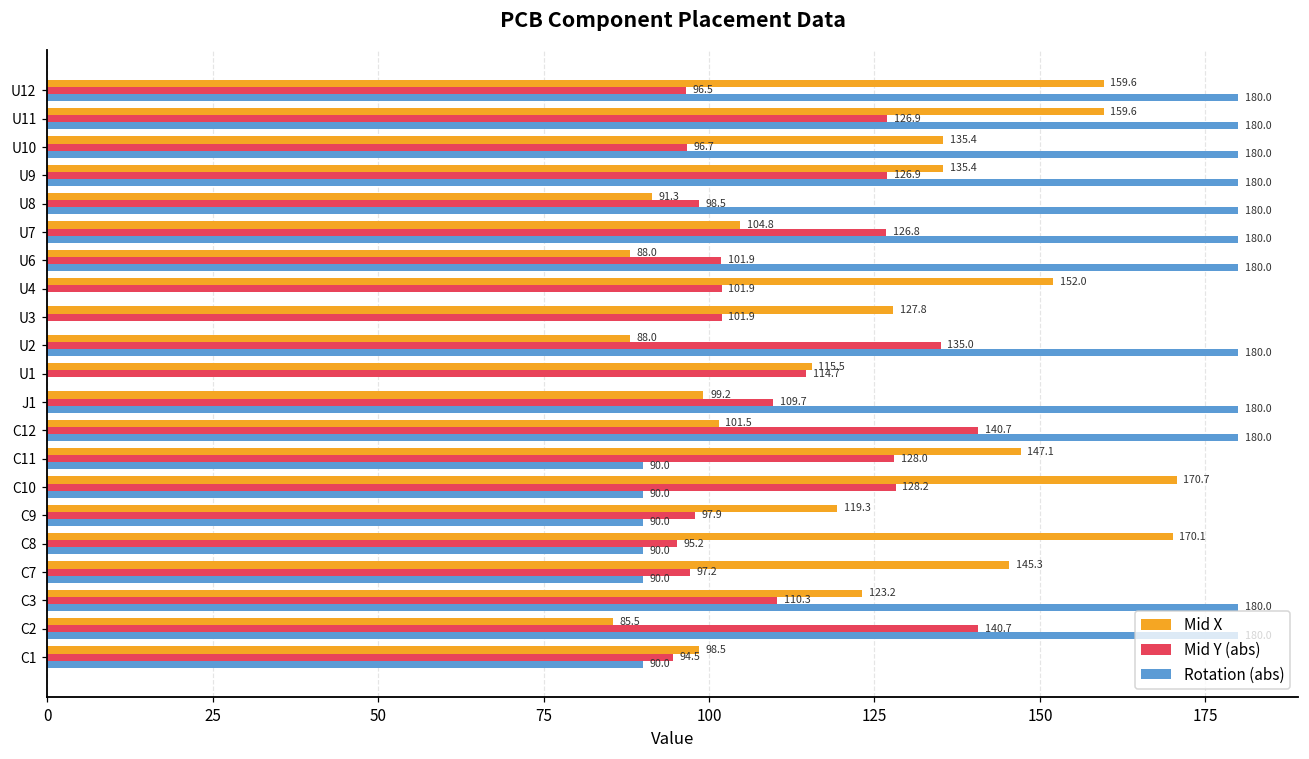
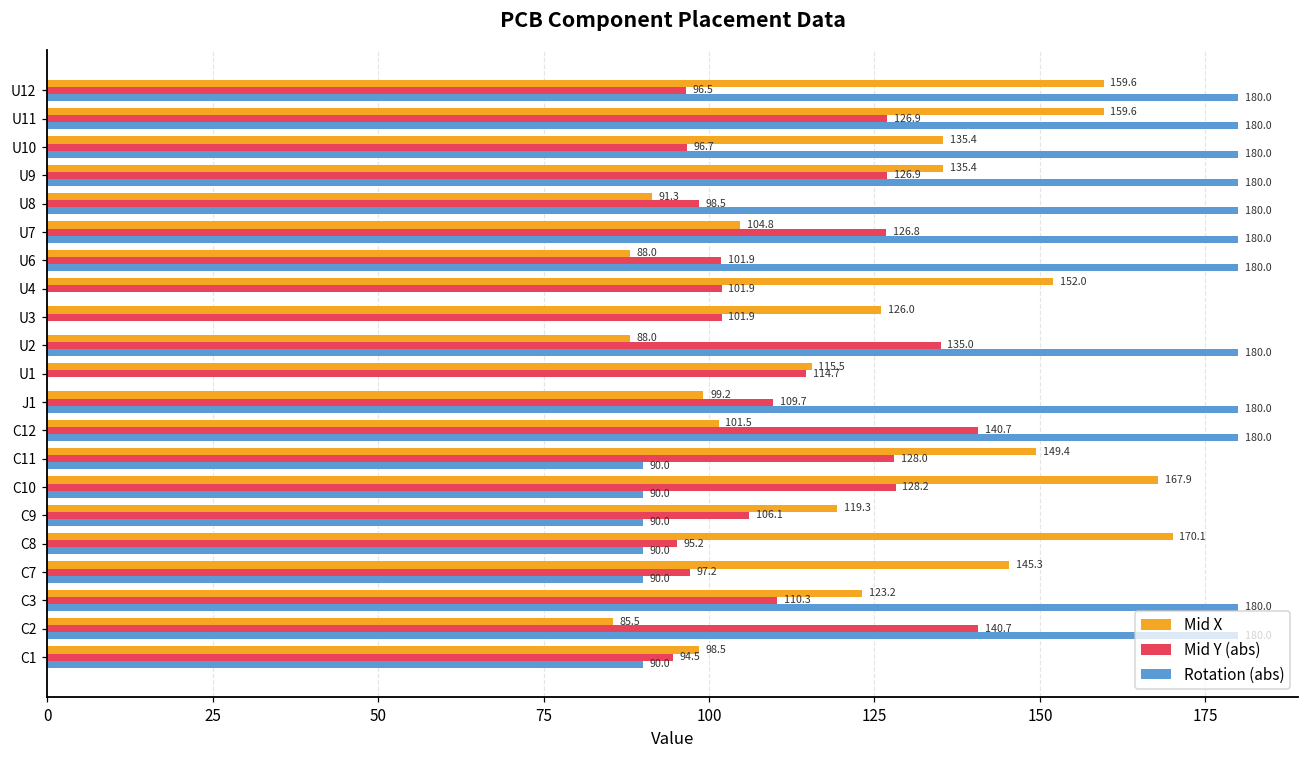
  {
    "Mid X": {
      "U12": 159.6,
      "U11": 159.6,
      "U10": 135.4,
      "U9": 135.4,
      "U8": 91.3,
      "U7": 104.8,
      "U6": 88.0,
      "U4": 152.0,
-     "U3": 127.8,
+     "U3": 126.0,
      "U2": 88.0,
      "J1": 99.2,
      "C12": 101.5,
-     "C11": 147.1,
-     "C10": 170.7,
+     "C11": 149.4,
+     "C10": 167.9,
      "C9": 119.3,
      "C8": 170.1,
      "C7": 145.3,
      "C3": 123.2,
      "C2": 85.5,
      "C1": 98.5
    },
    "Mid Y (abs)": {
      "U12": 96.5,
      "U11": 126.9,
      "U10": 96.7,
      "U9": 126.9,
      "U8": 98.5,
      "U7": 126.8,
      "U6": 101.9,
      "U4": 101.9,
      "U3": 101.9,
      "U2": 135.0,
      "J1": 109.7,
      "C12": 140.7,
      "C11": 128.0,
      "C10": 128.2,
-     "C9": 97.9,
+     "C9": 106.1,
      "C8": 95.2,
      "C7": 97.2,
      "C3": 110.3,
      "C2": 140.7,
      "C1": 94.5
    },
    "Rotation (abs)": {
      "U12": 180.0,
      "U11": 180.0,
      "U10": 180.0,
      "U9": 180.0,
      "U8": 180.0,
      "U7": 180.0,
      "U6": 180.0,
      "U2": 180.0,
      "J1": 180.0,
      "C12": 180.0,
      "C11": 90.0,
      "C10": 90.0,
      "C9": 90.0,
      "C8": 90.0,
      "C7": 90.0,
      "C3": 180.0,
      "C1": 90.0
    }
  }
